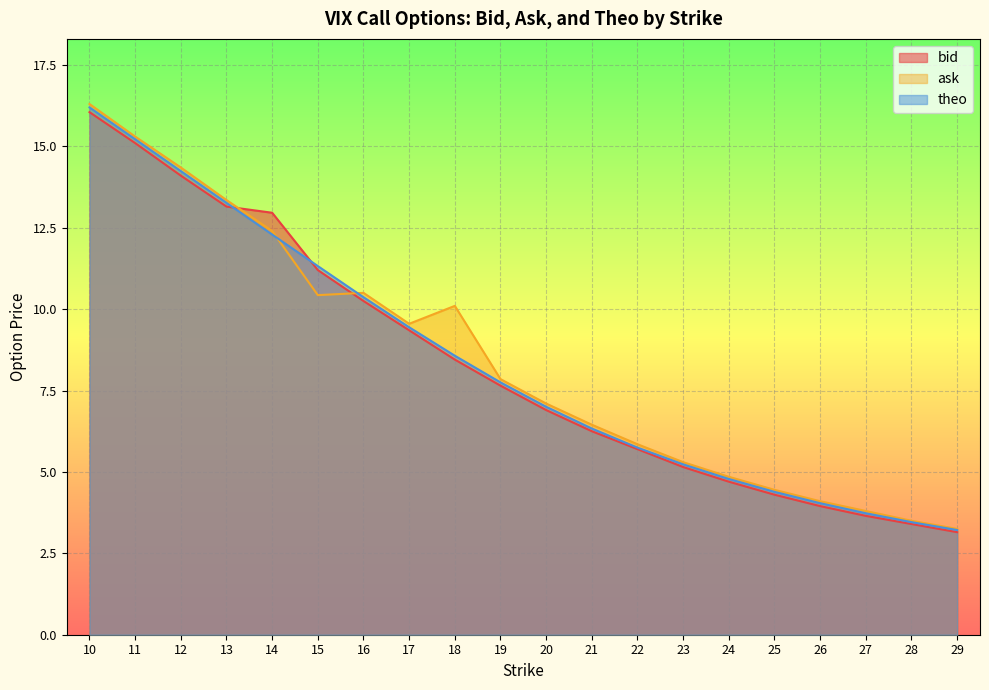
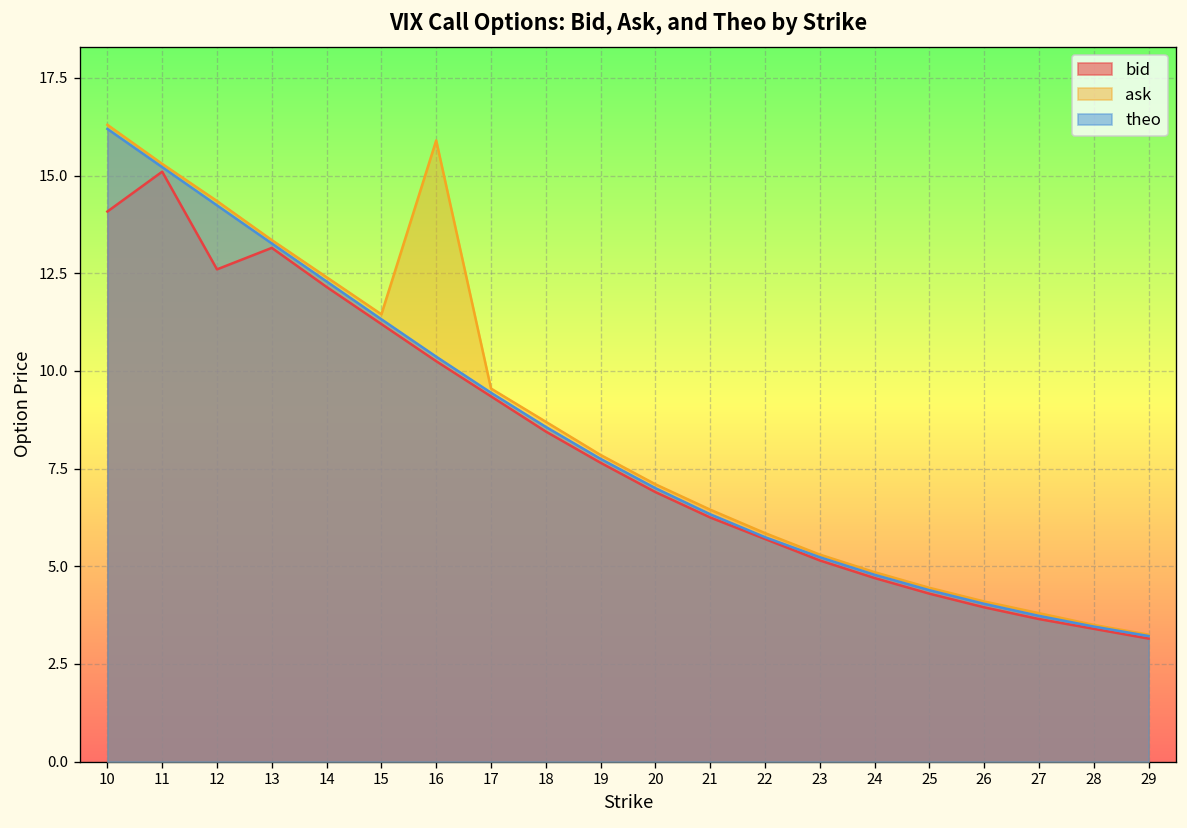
  {
    "bid": {
-     "10": 16.1,
+     "10": 14.1,
      "11": 15.1,
-     "12": 14.1,
+     "12": 12.6,
      "13": 13.2,
-     "14": 13.0,
+     "14": 12.2,
      "15": 11.2,
      "16": 10.3,
      "17": 9.4,
      "18": 8.5,
      "19": 7.7,
      "20": 6.9,
      "21": 6.3,
      "23": 5.2,
      "24": 4.7,
      "25": 4.3,
      "26": 4.0,
      "27": 3.7
    },
    "ask": {
      "10": 16.3,
      "11": 15.3,
      "12": 14.4,
      "13": 13.4,
      "14": 12.4,
-     "15": 10.4,
-     "16": 10.5,
+     "15": 11.5,
+     "16": 15.9,
      "17": 9.6,
-     "18": 10.1,
+     "18": 8.7,
      "19": 7.9,
      "20": 7.1,
      "21": 6.5,
      "22": 5.9
    },
    "theo": {
      "10": 16.2,
      "11": 15.2,
      "12": 14.2,
      "13": 13.3,
      "14": 12.3,
      "15": 11.3,
      "16": 10.4,
      "17": 9.4,
      "18": 8.6,
      "19": 7.8,
      "20": 7.0,
      "21": 6.3
    }
  }
